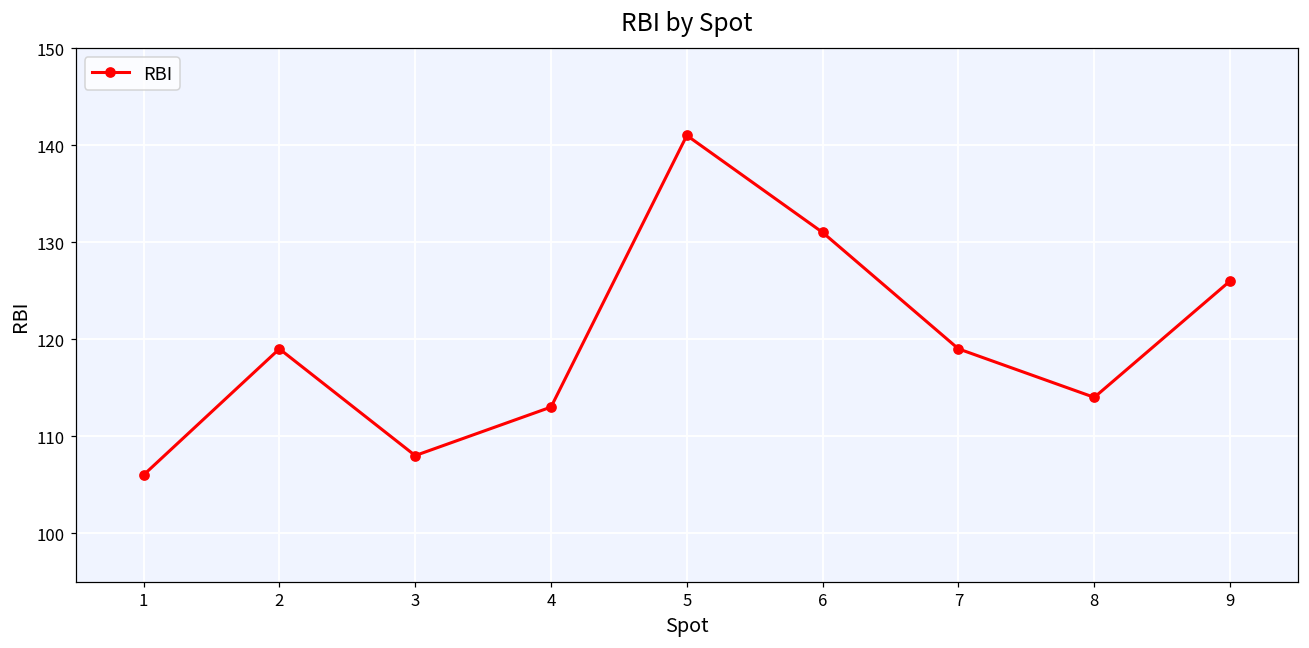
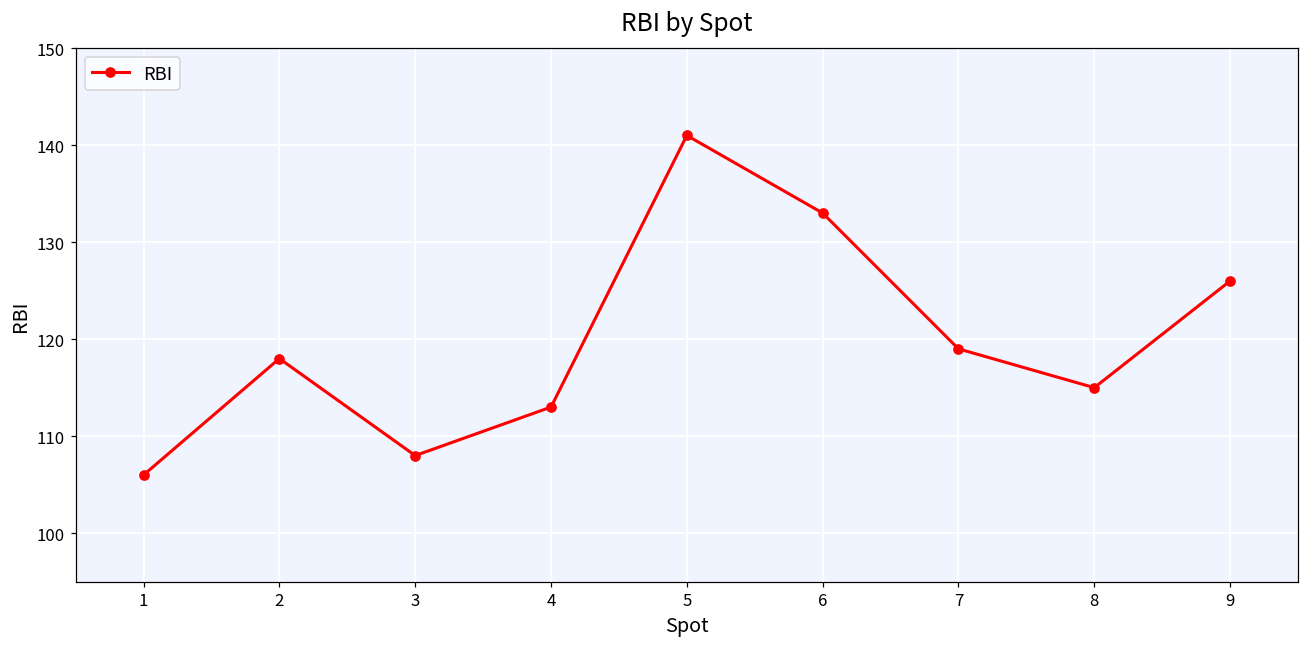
  {
    "1": 106,
-   "2": 119,
+   "2": 118,
    "3": 108,
    "4": 113,
    "5": 141,
-   "6": 131,
+   "6": 133,
    "7": 119,
-   "8": 114,
+   "8": 115,
    "9": 126
  }
